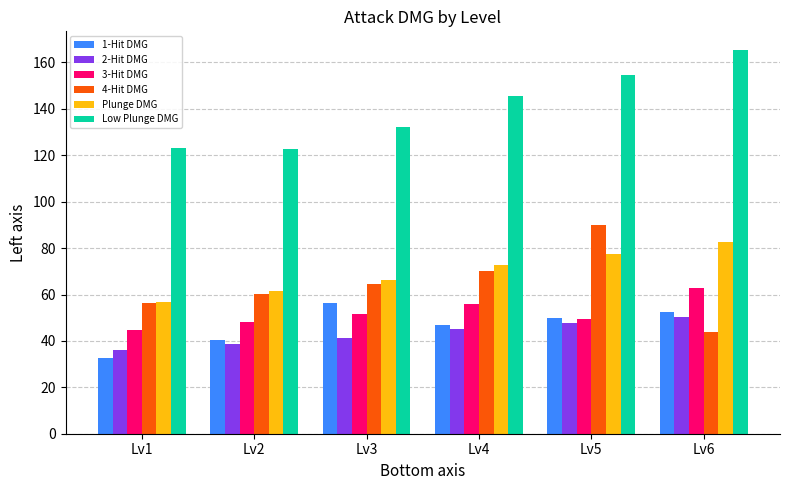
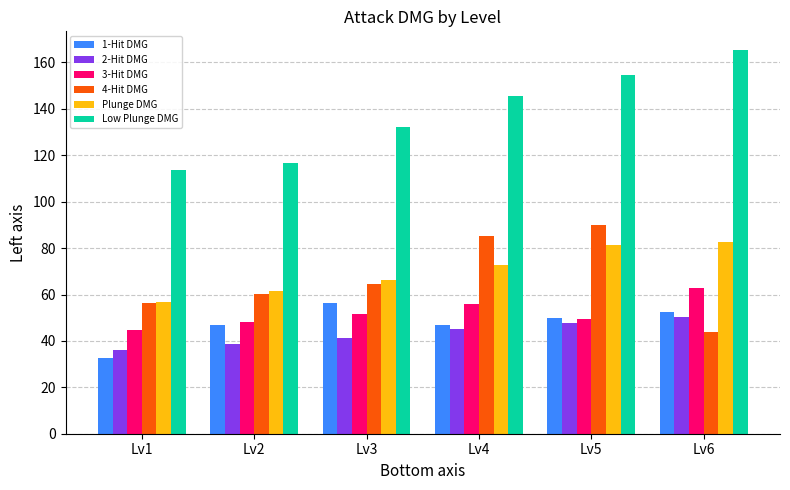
  {
    "1-Hit DMG": {
      "Lv1": 33,
-     "Lv2": 40,
+     "Lv2": 47,
      "Lv3": 57,
      "Lv4": 47,
      "Lv5": 50,
      "Lv6": 53
    },
    "2-Hit DMG": {
      "Lv1": 36,
      "Lv2": 39,
      "Lv3": 41,
      "Lv4": 45,
      "Lv5": 48,
      "Lv6": 50
    },
    "3-Hit DMG": {
      "Lv1": 45,
      "Lv2": 48,
      "Lv3": 52,
      "Lv4": 56,
      "Lv5": 50,
      "Lv6": 63
    },
    "4-Hit DMG": {
      "Lv1": 56,
      "Lv2": 60,
      "Lv3": 65,
-     "Lv4": 70,
+     "Lv4": 85,
      "Lv5": 90,
      "Lv6": 44
    },
    "Plunge DMG": {
      "Lv1": 57,
      "Lv2": 61,
      "Lv3": 66,
      "Lv4": 73,
-     "Lv5": 77,
+     "Lv5": 81,
      "Lv6": 83
    },
    "Low Plunge DMG": {
-     "Lv1": 123,
-     "Lv2": 123,
+     "Lv1": 114,
+     "Lv2": 117,
      "Lv3": 132,
      "Lv4": 145,
      "Lv5": 155,
      "Lv6": 165
    }
  }
